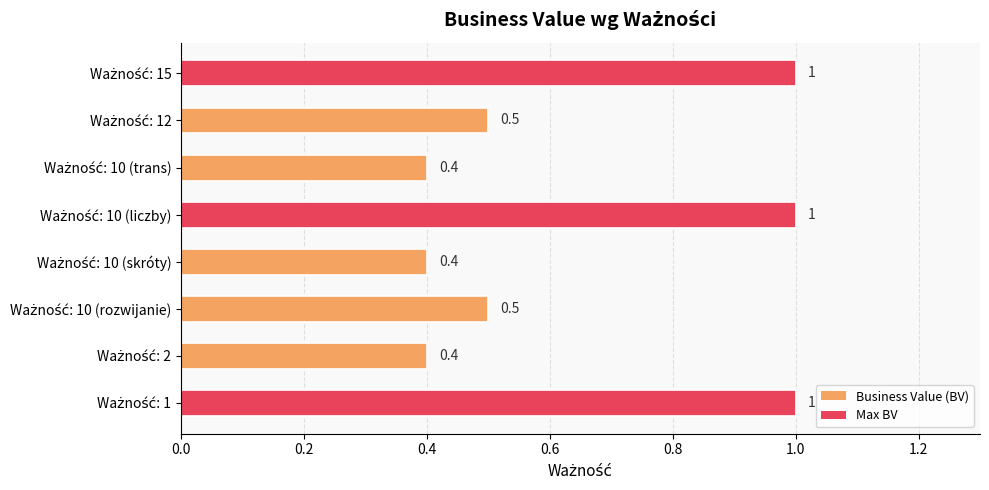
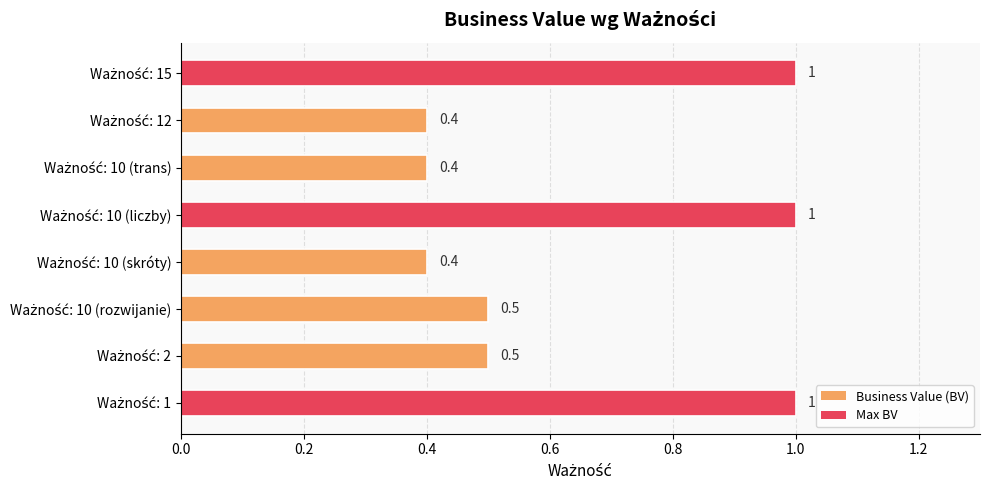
  {
    "Ważność: 15": 1,
-   "Ważność: 12": 0.5,
+   "Ważność: 12": 0.4,
    "Ważność: 10 (trans)": 0.4,
    "Ważność: 10 (liczby)": 1,
    "Ważność: 10 (skróty)": 0.4,
    "Ważność: 10 (rozwijanie)": 0.5,
-   "Ważność: 2": 0.4,
+   "Ważność: 2": 0.5,
    "Ważność: 1": 1
  }
